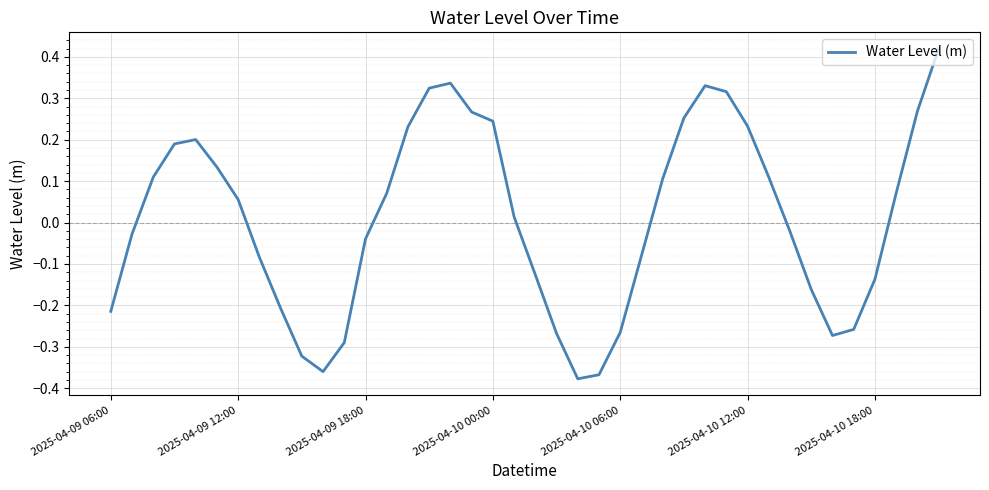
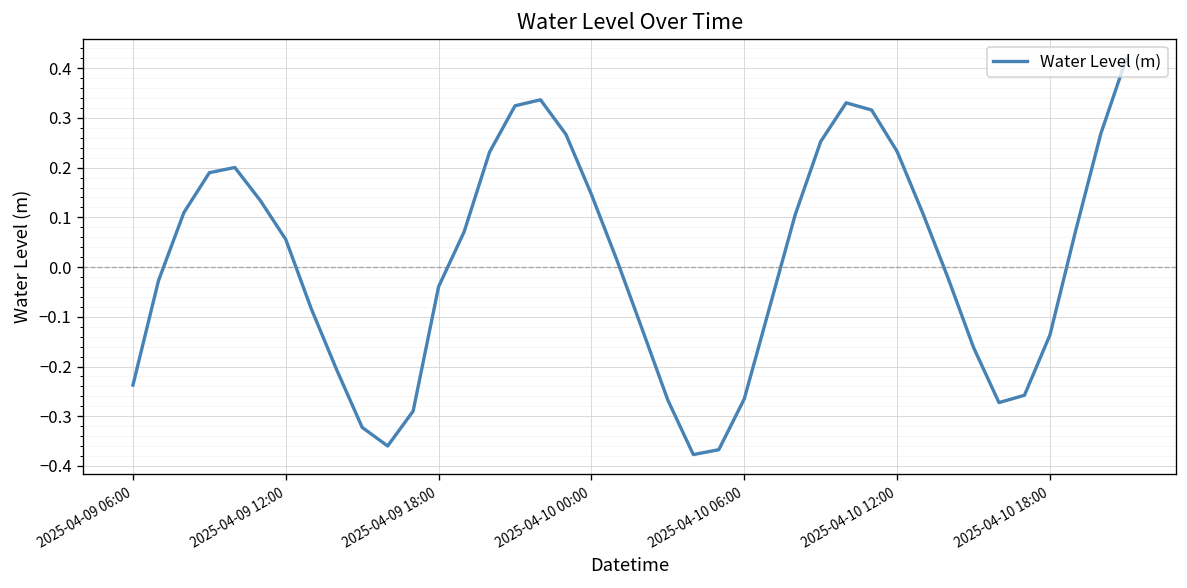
  {
-   "2025-04-09 06:00": -0.21,
+   "2025-04-09 06:00": -0.24,
    "2025-04-09 12:00": 0.06,
    "2025-04-09 18:00": -0.04,
-   "2025-04-10 00:00": 0.24,
+   "2025-04-10 00:00": 0.15,
    "2025-04-10 06:00": -0.27,
    "2025-04-10 12:00": 0.23,
    "2025-04-10 18:00": -0.14
  }
